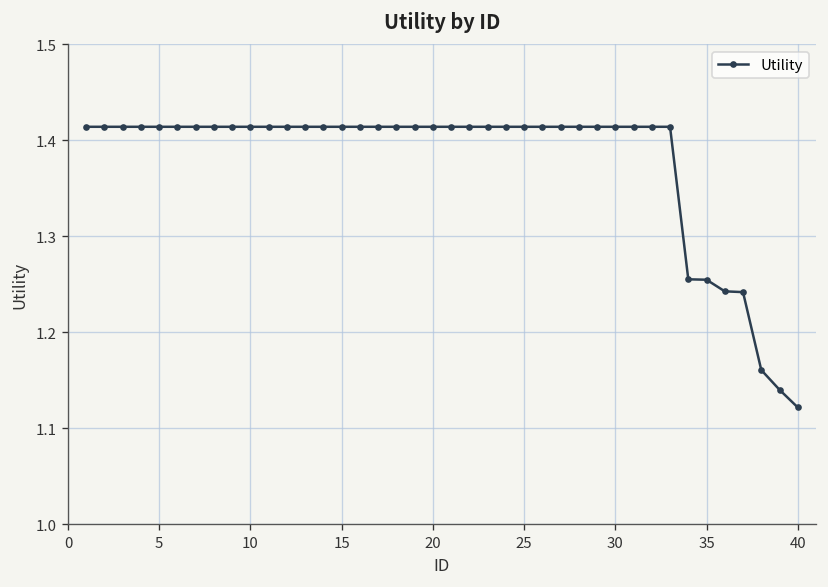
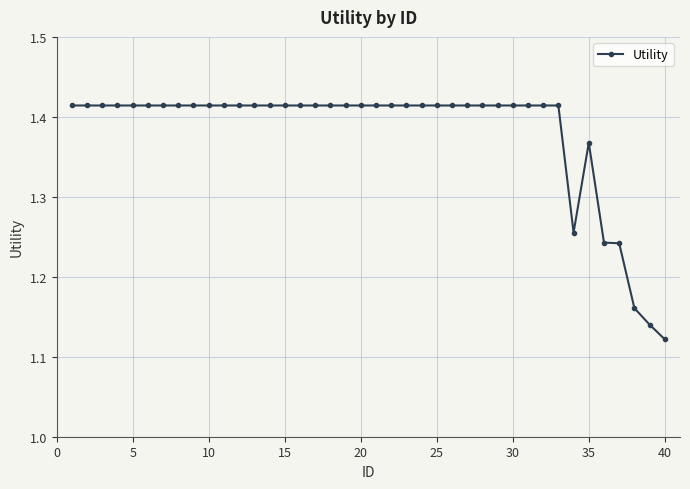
  {
    "5": 1.41,
    "10": 1.41,
    "15": 1.41,
    "20": 1.41,
    "25": 1.41,
    "30": 1.41,
-   "35": 1.25,
+   "35": 1.37,
    "40": 1.12
  }
